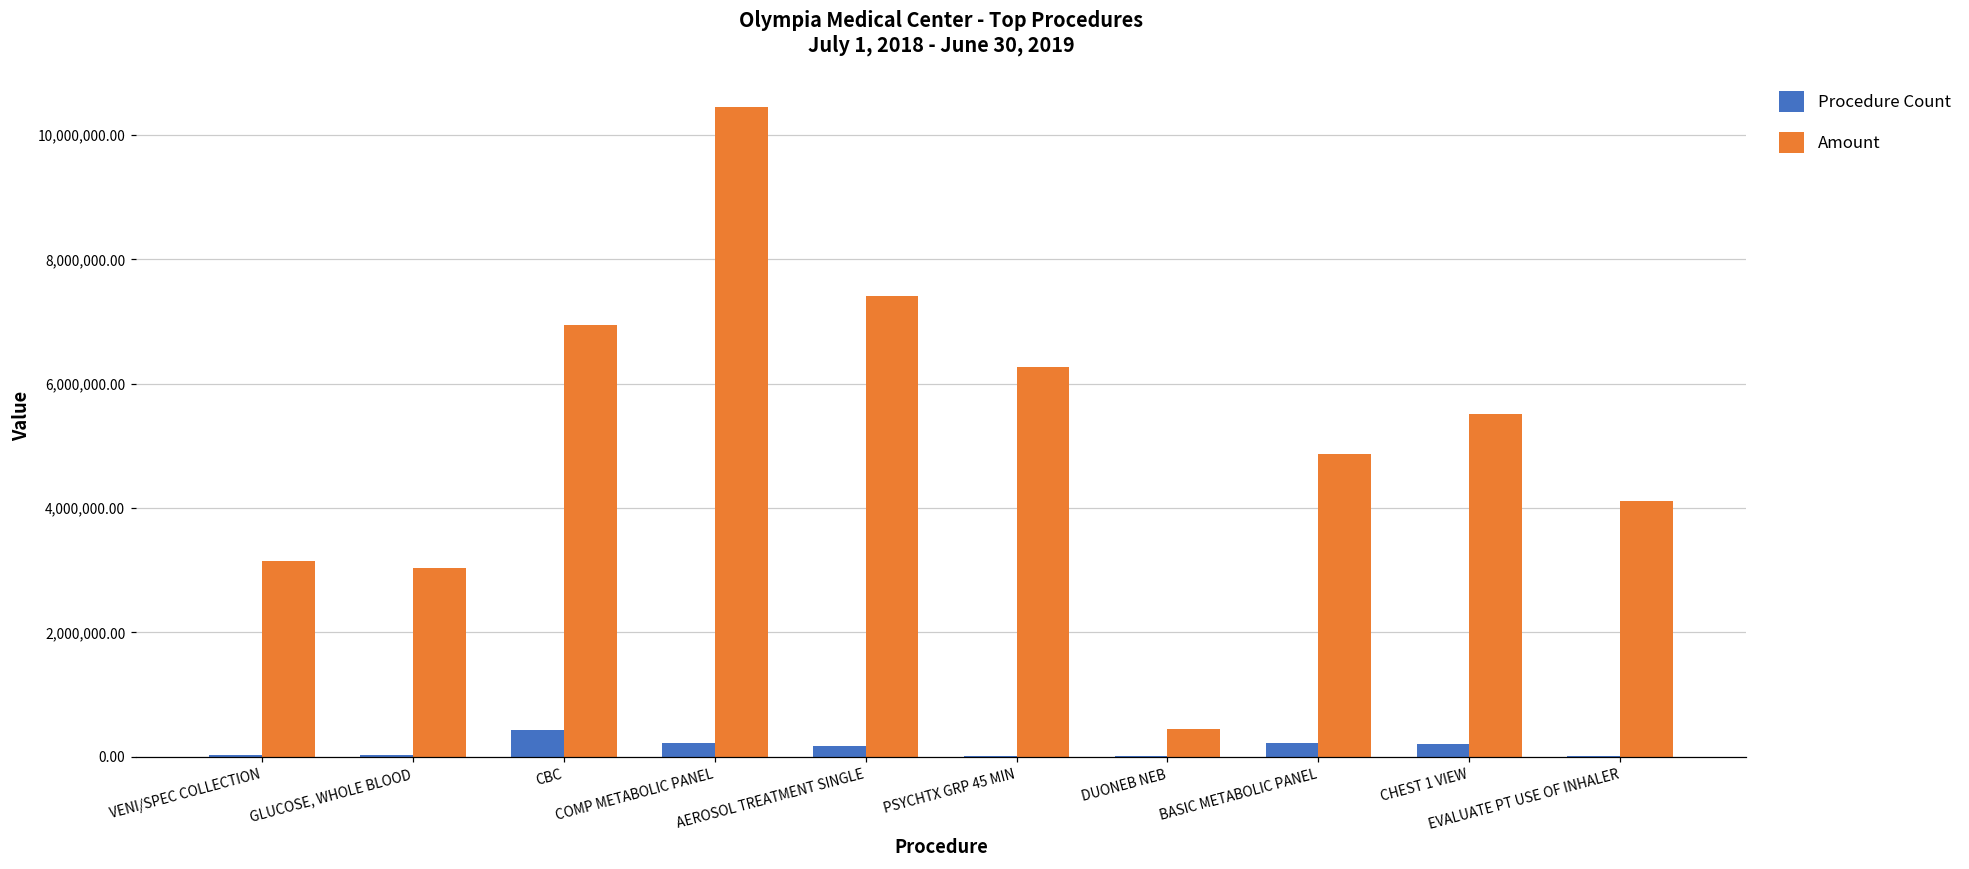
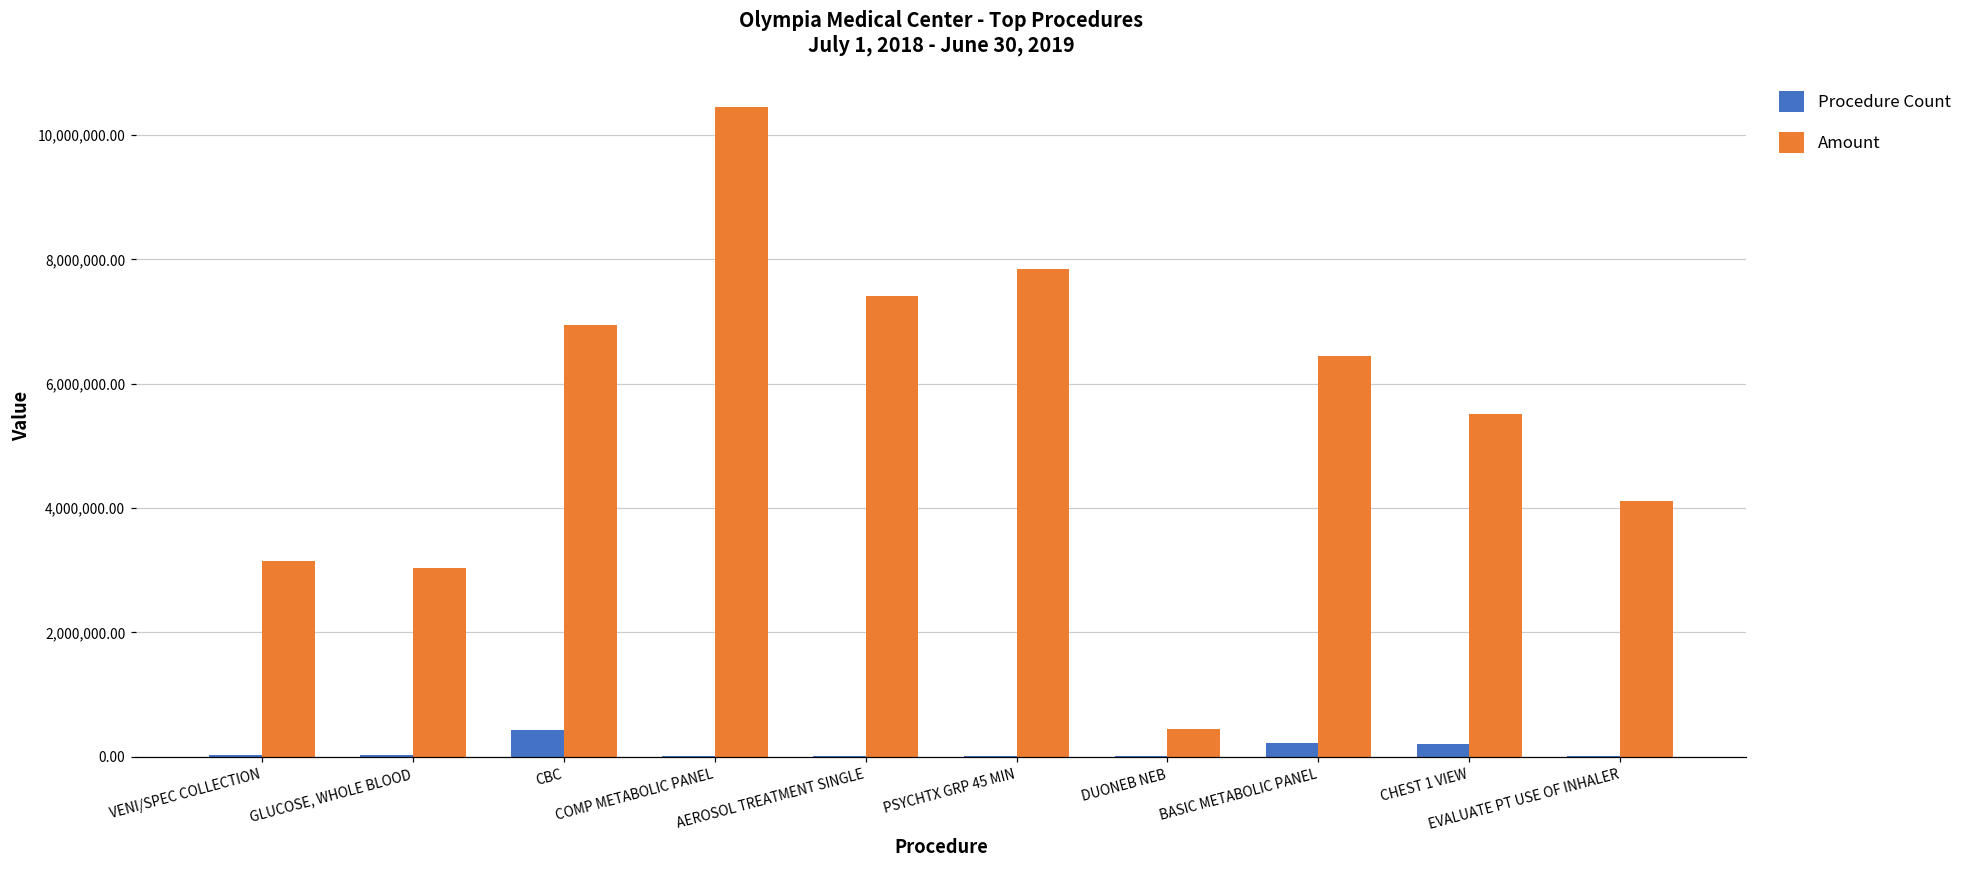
  {
    "Procedure Count": {
      "CBC": "400,000",
-     "COMP METABOLIC PANEL": "200,000",
-     "AEROSOL TREATMENT SINGLE": "200,000",
+     "COMP METABOLIC PANEL": "0",
+     "AEROSOL TREATMENT SINGLE": "0",
      "BASIC METABOLIC PANEL": "200,000",
      "CHEST 1 VIEW": "200,000"
    },
    "Amount": {
      "VENI/SPEC COLLECTION": "3,200,000",
      "GLUCOSE, WHOLE BLOOD": "3,000,000",
      "CBC": "6,900,000",
      "COMP METABOLIC PANEL": "10,400,000",
      "AEROSOL TREATMENT SINGLE": "7,400,000",
-     "PSYCHTX GRP 45 MIN": "6,300,000",
+     "PSYCHTX GRP 45 MIN": "7,800,000",
      "DUONEB NEB": "400,000",
-     "BASIC METABOLIC PANEL": "4,900,000",
+     "BASIC METABOLIC PANEL": "6,500,000",
      "CHEST 1 VIEW": "5,500,000",
      "EVALUATE PT USE OF INHALER": "4,100,000"
    }
  }
